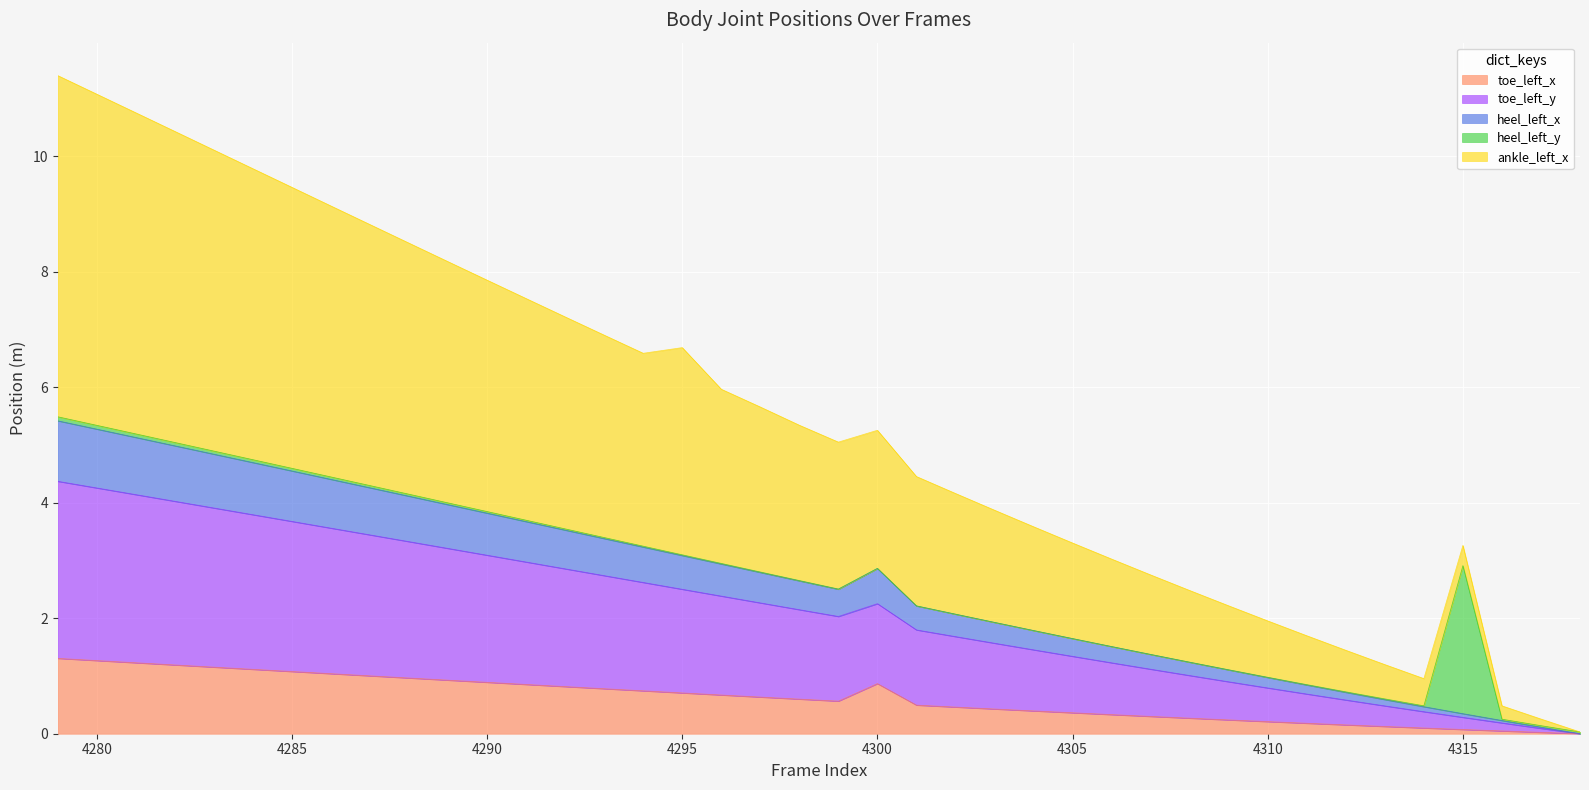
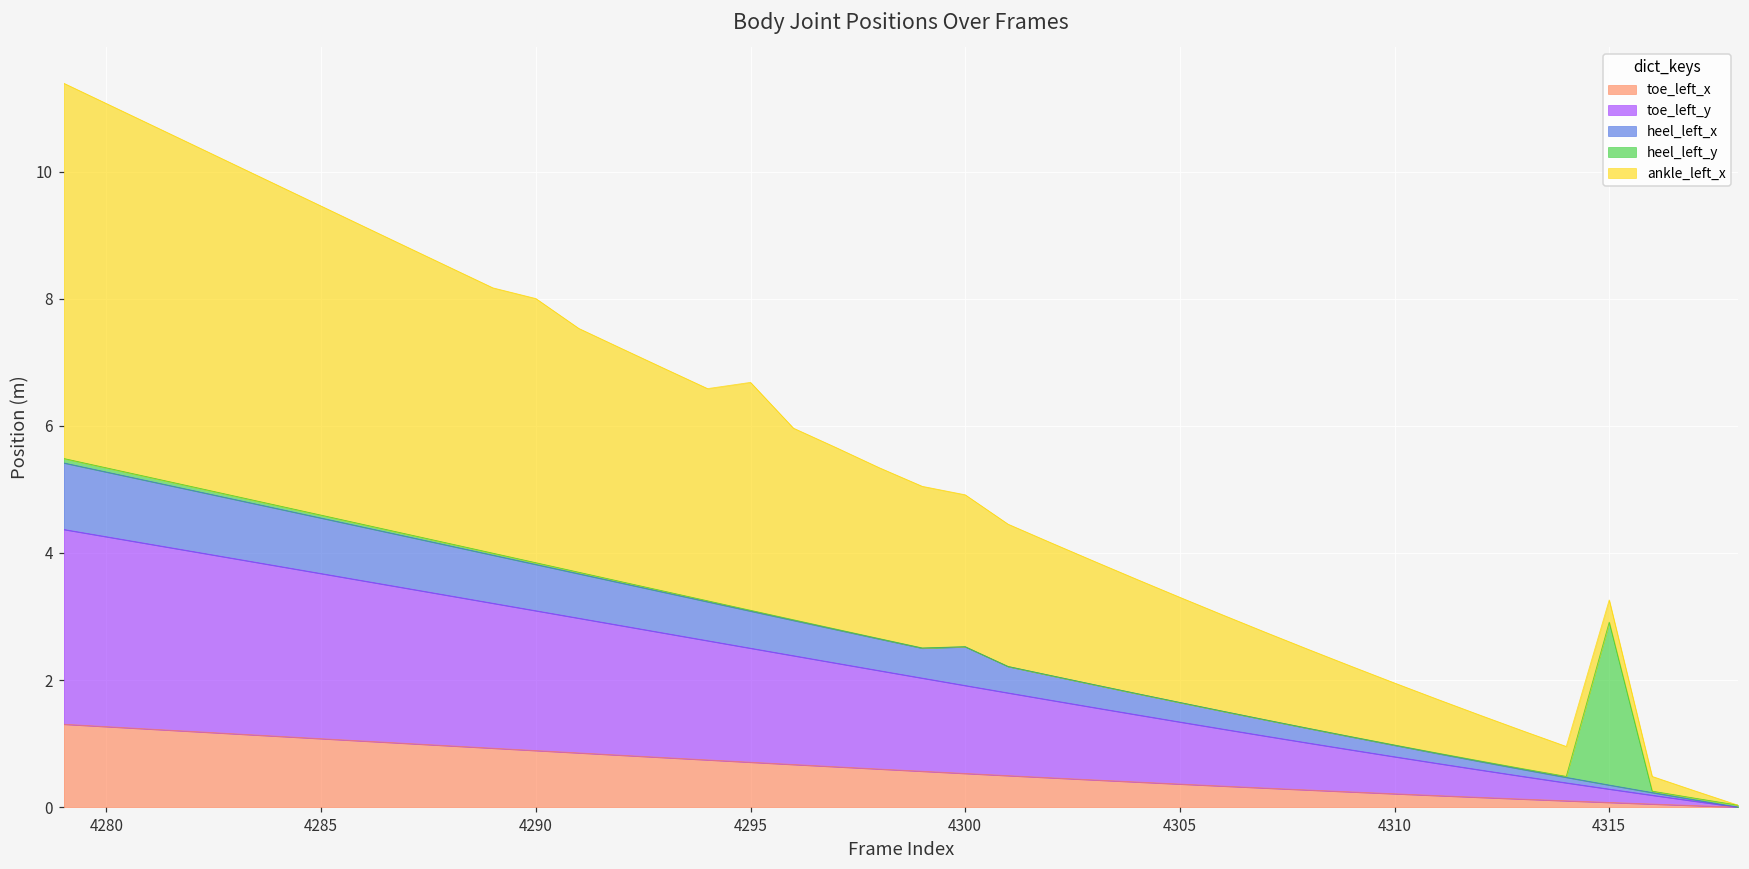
  {
    "toe_left_x": {
      "4280": 1.3,
      "4285": 1.1,
      "4290": 0.9,
      "4295": 0.7,
-     "4300": 0.9,
+     "4300": 0.5,
      "4305": 0.4,
      "4310": 0.2,
      "4315": 0.1
    },
    "toe_left_y": {
      "4280": 3.0,
      "4285": 2.6,
      "4290": 2.2,
      "4295": 1.8,
      "4300": 1.4,
      "4305": 1.0,
      "4310": 0.6,
      "4315": 0.2
    },
    "heel_left_x": {
      "4280": 1.0,
      "4285": 0.9,
      "4315": 0.1
    },
    "heel_left_y": {
      "4280": 0.1,
      "4285": 0.0,
      "4315": 2.6
    },
    "ankle_left_x": {
      "4280": 5.7,
      "4285": 4.9,
-     "4290": 4.0,
+     "4290": 4.2,
      "4295": 3.6,
      "4300": 2.4,
      "4305": 1.7,
      "4310": 1.0,
      "4315": 0.4
    }
  }
